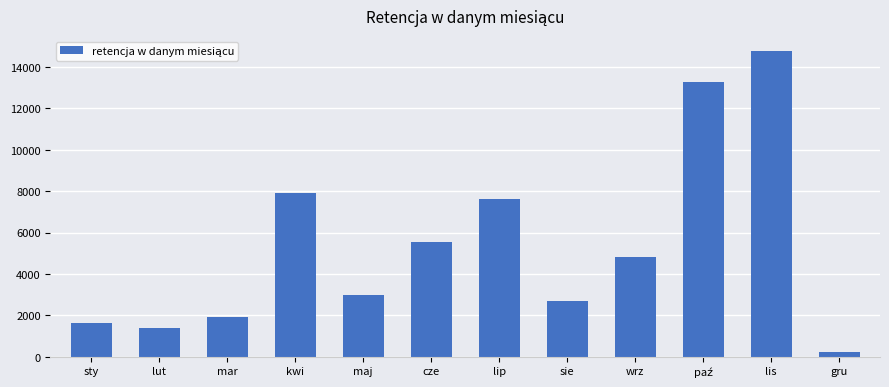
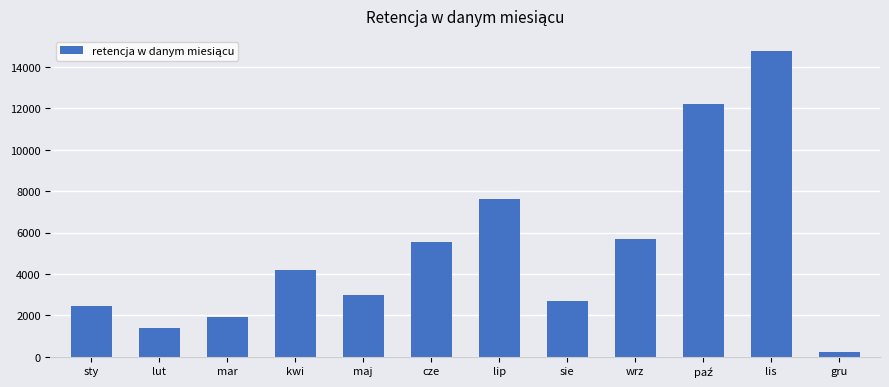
  {
-   "sty": 1700,
+   "sty": 2500,
    "lut": 1400,
    "mar": 1900,
-   "kwi": 7900,
+   "kwi": 4200,
    "maj": 3000,
    "cze": 5600,
    "lip": 7600,
    "sie": 2700,
-   "wrz": 4800,
-   "paź": 13300,
+   "wrz": 5700,
+   "paź": 12200,
    "lis": 14800,
    "gru": 200
  }
